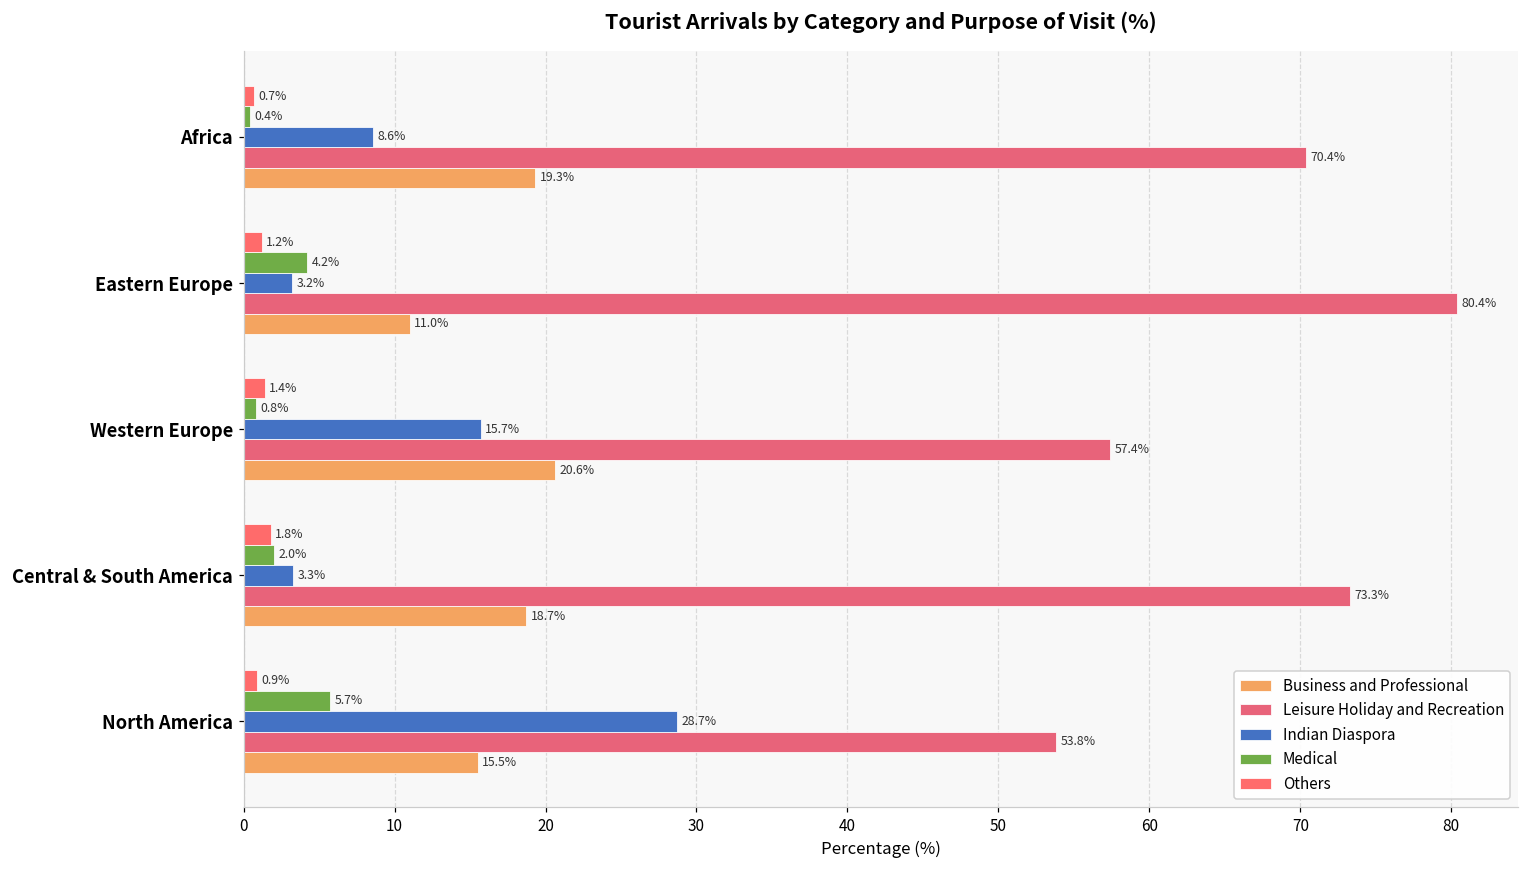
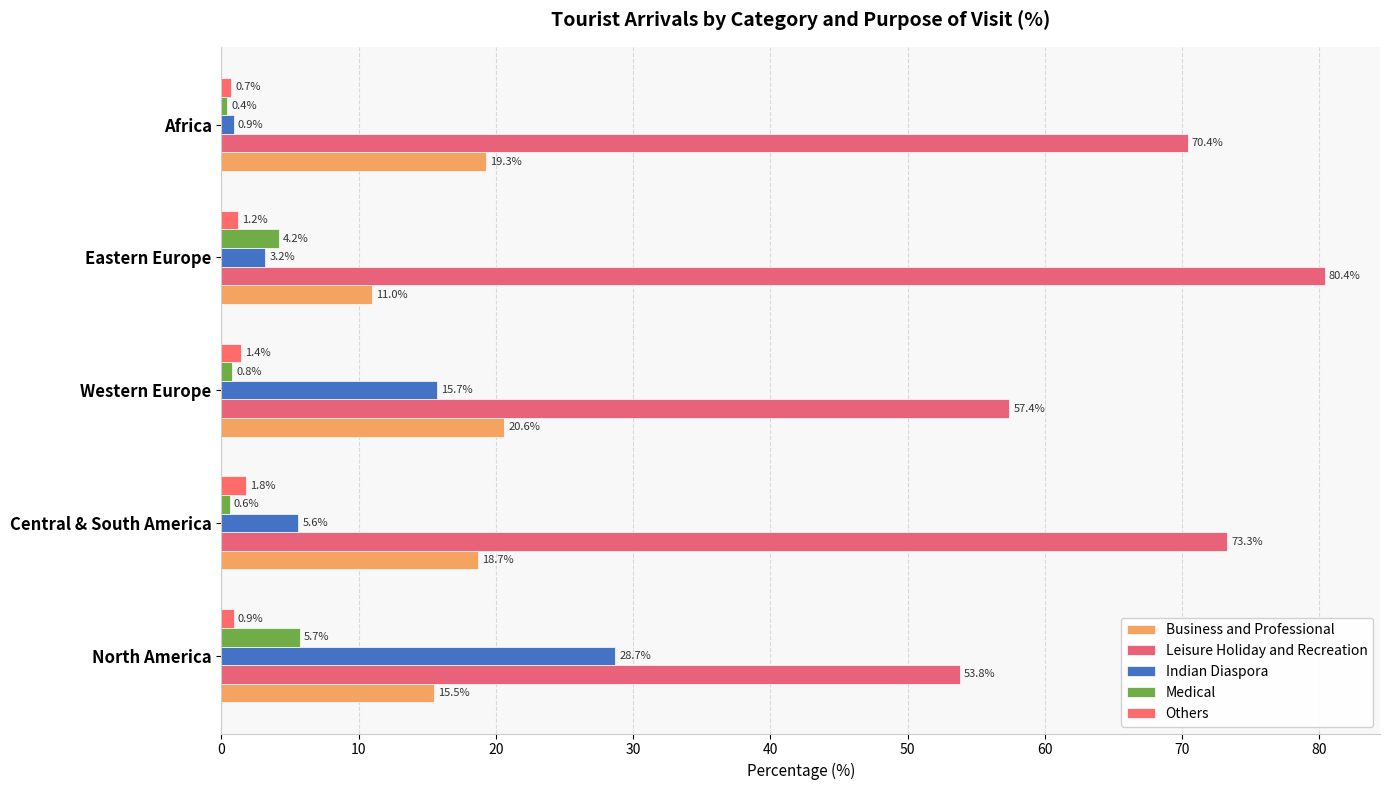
  {
    "Indian Diaspora": {
-     "Africa": "8.6%",
+     "Africa": "0.9%",
      "Eastern Europe": "3.2%",
      "Western Europe": "15.7%",
-     "Central & South America": "3.3%",
+     "Central & South America": "5.6%",
      "North America": "28.7%"
    },
    "Medical": {
      "Africa": "0.4%",
      "Eastern Europe": "4.2%",
      "Western Europe": "0.8%",
-     "Central & South America": "2.0%",
+     "Central & South America": "0.6%",
      "North America": "5.7%"
    }
  }
